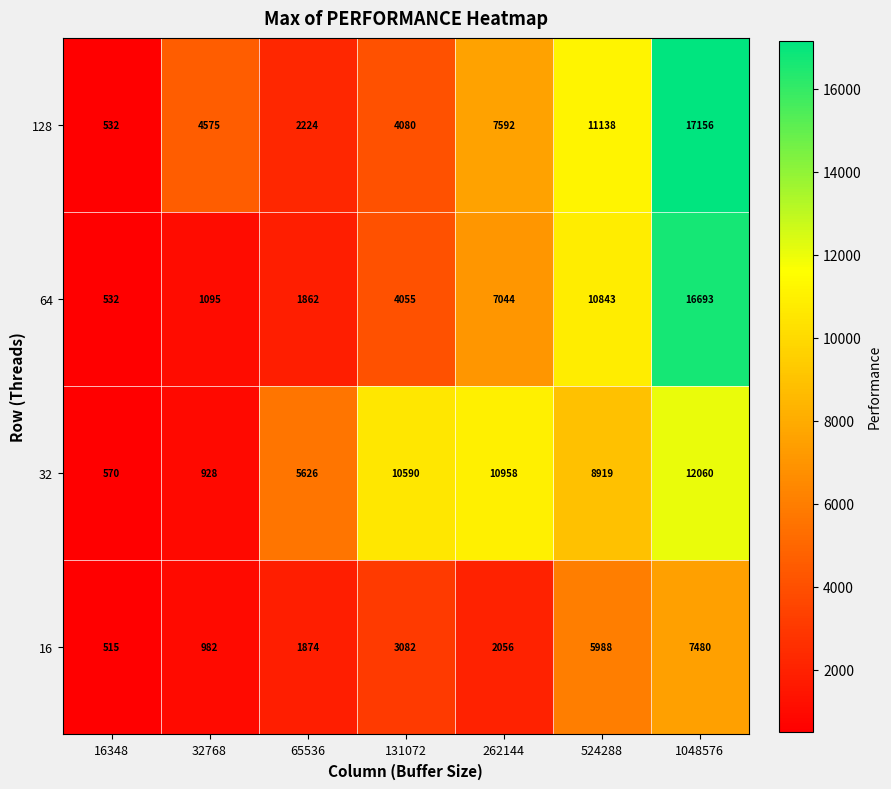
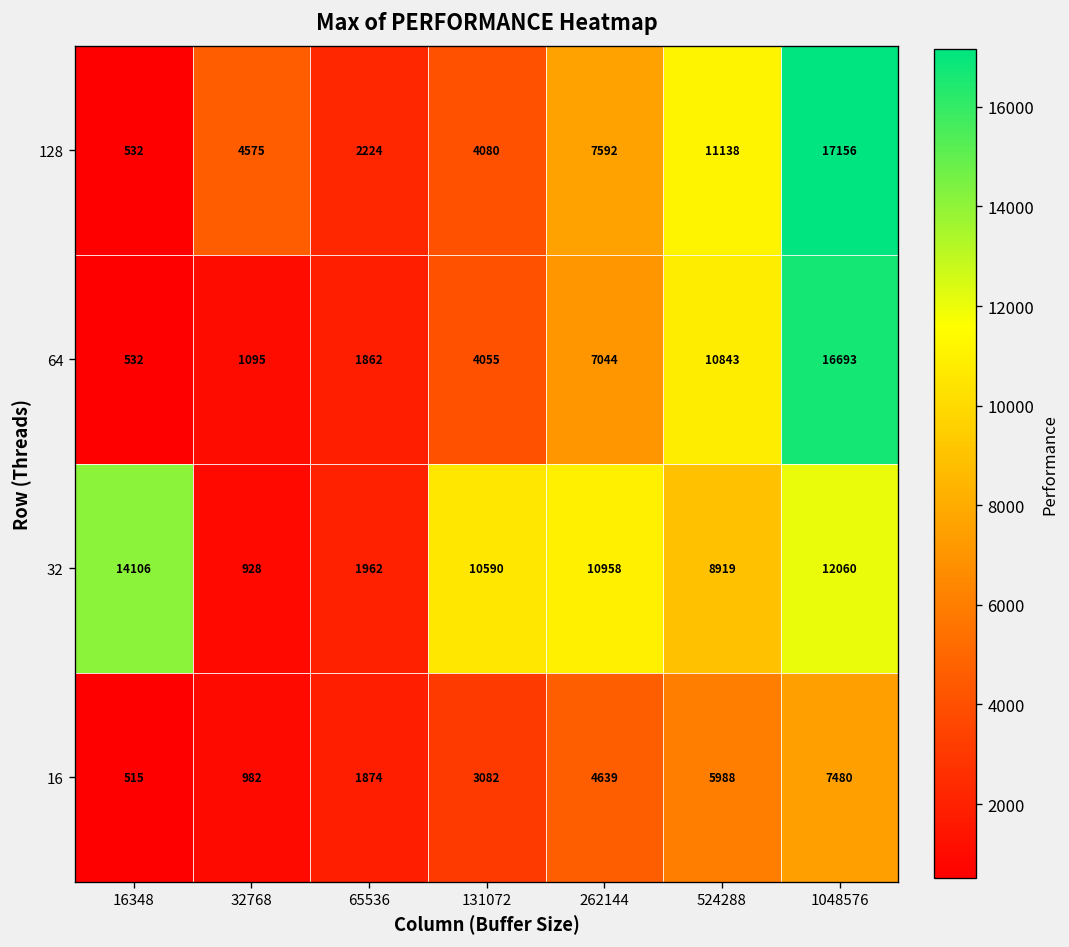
  {
    "128": {
      "16348": 532,
      "32768": 4575,
      "65536": 2224,
      "131072": 4080,
      "262144": 7592,
      "524288": 11138,
      "1048576": 17156
    },
    "64": {
      "16348": 532,
      "32768": 1095,
      "65536": 1862,
      "131072": 4055,
      "262144": 7044,
      "524288": 10843,
      "1048576": 16693
    },
    "32": {
-     "16348": 570,
+     "16348": 14106,
      "32768": 928,
-     "65536": 5626,
+     "65536": 1962,
      "131072": 10590,
      "262144": 10958,
      "524288": 8919,
      "1048576": 12060
    },
    "16": {
      "16348": 515,
      "32768": 982,
      "65536": 1874,
      "131072": 3082,
-     "262144": 2056,
+     "262144": 4639,
      "524288": 5988,
      "1048576": 7480
    }
  }
